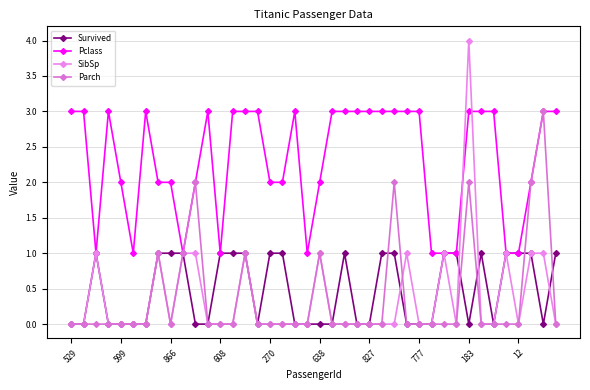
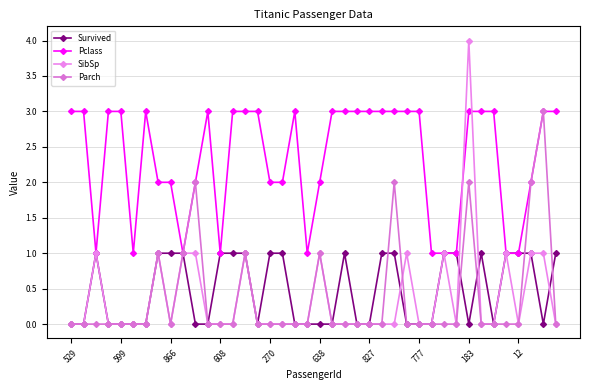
  {
    "Survived": {
      "866": 1,
      "270": 1,
      "638": 0,
      "183": 0
    },
    "Pclass": {
      "529": 3,
-     "599": 2,
+     "599": 3,
      "866": 2,
      "270": 2,
      "638": 2,
      "827": 3,
      "777": 3,
      "183": 3
    }
  }
